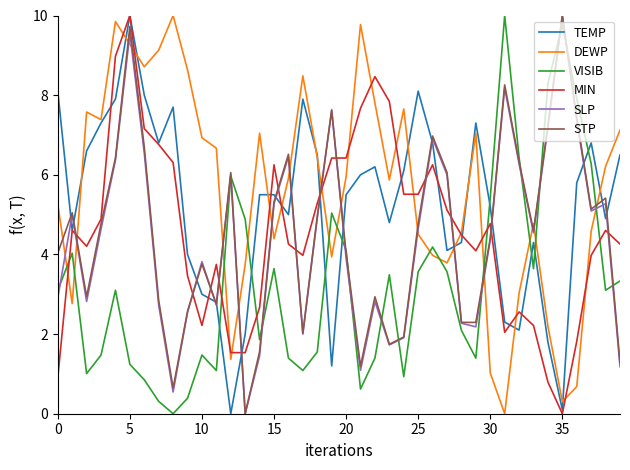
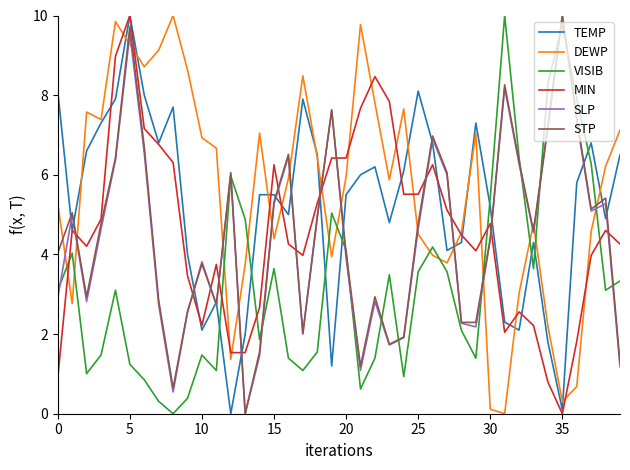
  {
    "TEMP": {
      "0": 8.1,
-     "10": 3.0,
+     "10": 2.1,
      "15": 5.5,
      "20": 5.5,
      "25": 8.1,
      "30": 5.2,
      "35": 0.1
    },
    "DEWP": {
      "0": 5.3,
      "5": 9.3,
      "10": 6.9,
      "15": 4.4,
      "20": 5.9,
      "25": 4.5,
-     "30": 1.0,
+     "30": 0.1,
      "35": 0.3
    },
    "VISIB": {
      "0": 3.1,
      "5": 1.2,
      "10": 1.5,
      "15": 3.6,
      "20": 4.1,
      "25": 3.6,
      "30": 5.4
    },
    "MIN": {
      "0": 0.9,
      "10": 2.2,
      "15": 6.3,
      "20": 6.4,
      "25": 5.5,
      "30": 4.8,
      "35": 0.0
    },
    "SLP": {
      "0": 2.9,
      "5": 9.5,
      "20": 3.9,
      "25": 4.6
    },
    "STP": {
      "0": 4.0,
      "5": 9.7,
      "20": 4.0,
      "25": 4.8
    }
  }
